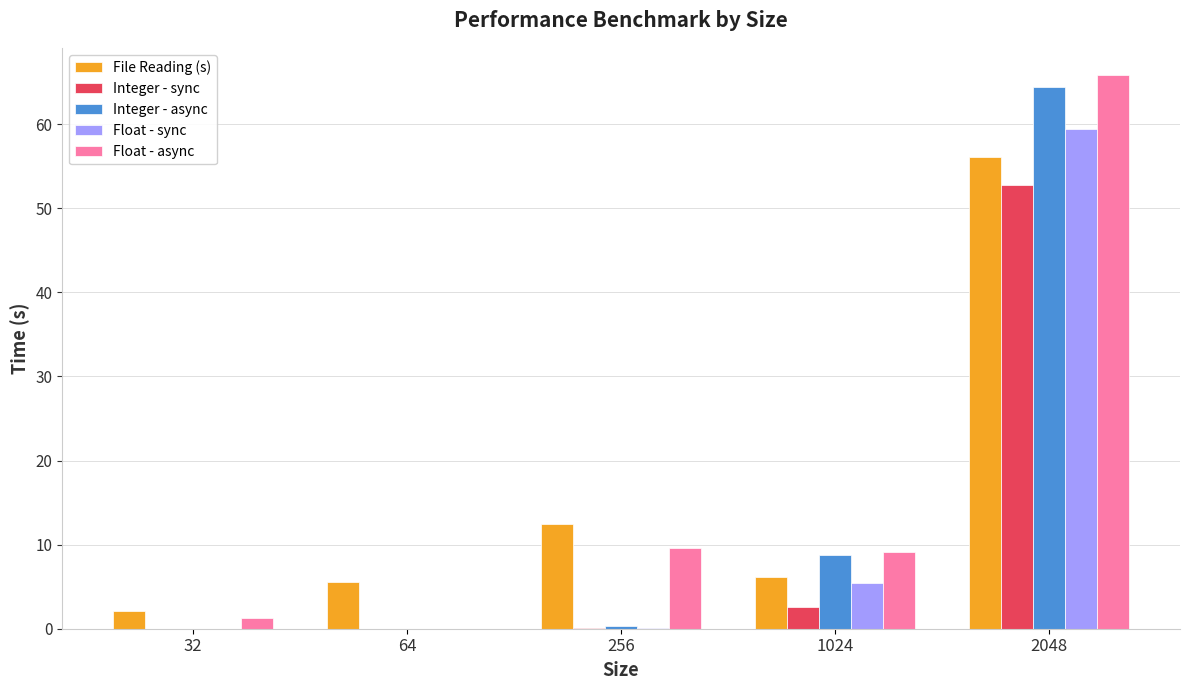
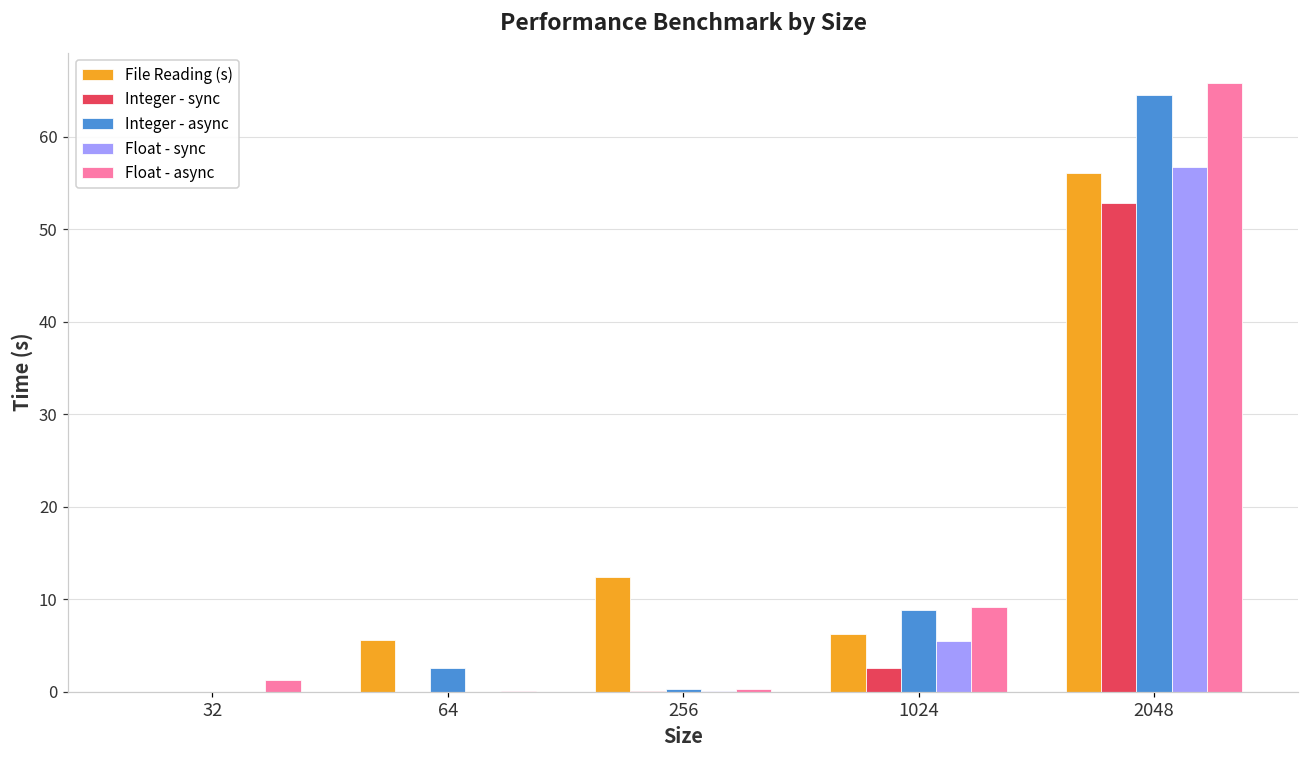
  {
    "File Reading (s)": {
-     "32": 2,
+     "32": 0,
      "64": 6,
      "256": 12,
      "1024": 6,
      "2048": 56
    },
    "Integer - sync": {
      "1024": 3,
      "2048": 53
    },
    "Integer - async": {
-     "64": 0,
+     "64": 3,
      "1024": 9,
      "2048": 64
    },
    "Float - sync": {
      "1024": 5,
-     "2048": 59
+     "2048": 57
    },
    "Float - async": {
      "32": 1,
-     "256": 10,
+     "256": 0,
      "1024": 9,
      "2048": 66
    }
  }
